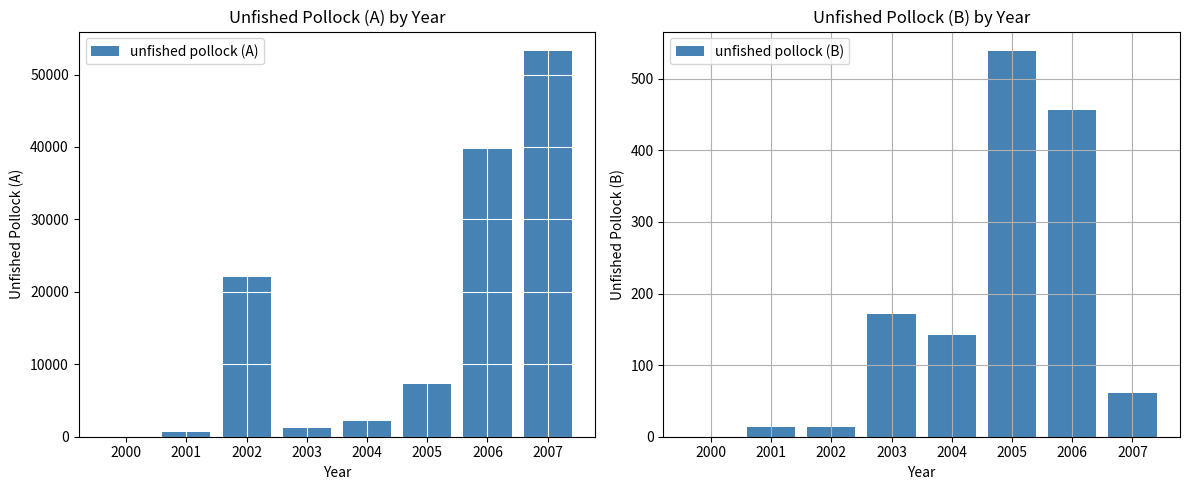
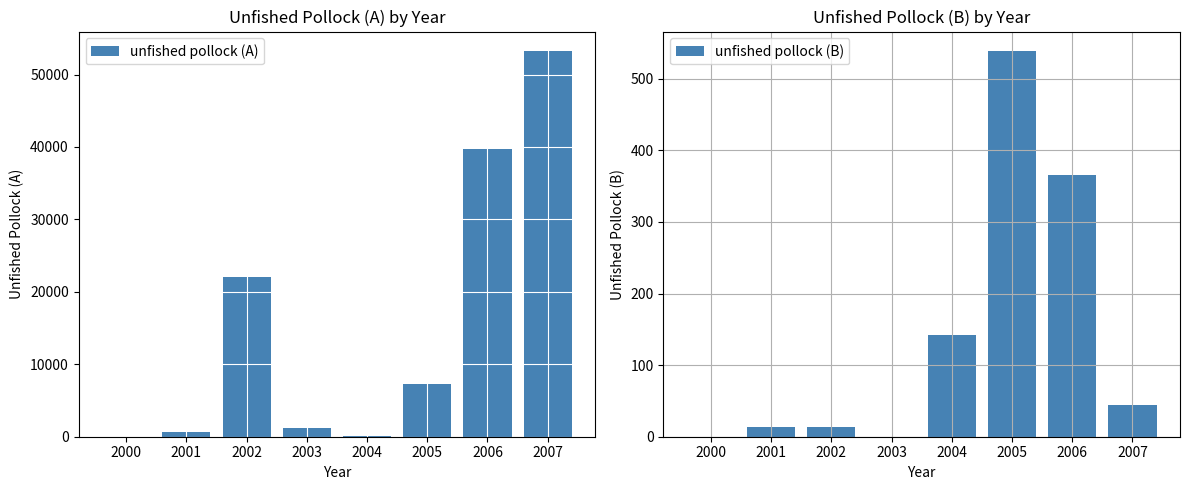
  {
    "Unfished Pollock (A) by Year": {
      "2000": 0,
      "2001": 1000,
      "2002": 22000,
      "2003": 1000,
-     "2004": 2000,
+     "2004": 0,
      "2005": 7000,
      "2006": 40000,
      "2007": 53000
    },
    "Unfished Pollock (B) by Year": {
      "2000": 0,
      "2001": 10,
      "2002": 10,
-     "2003": 170,
+     "2003": 0,
      "2004": 140,
      "2005": 540,
-     "2006": 460,
-     "2007": 60
+     "2006": 370,
+     "2007": 50
    }
  }
